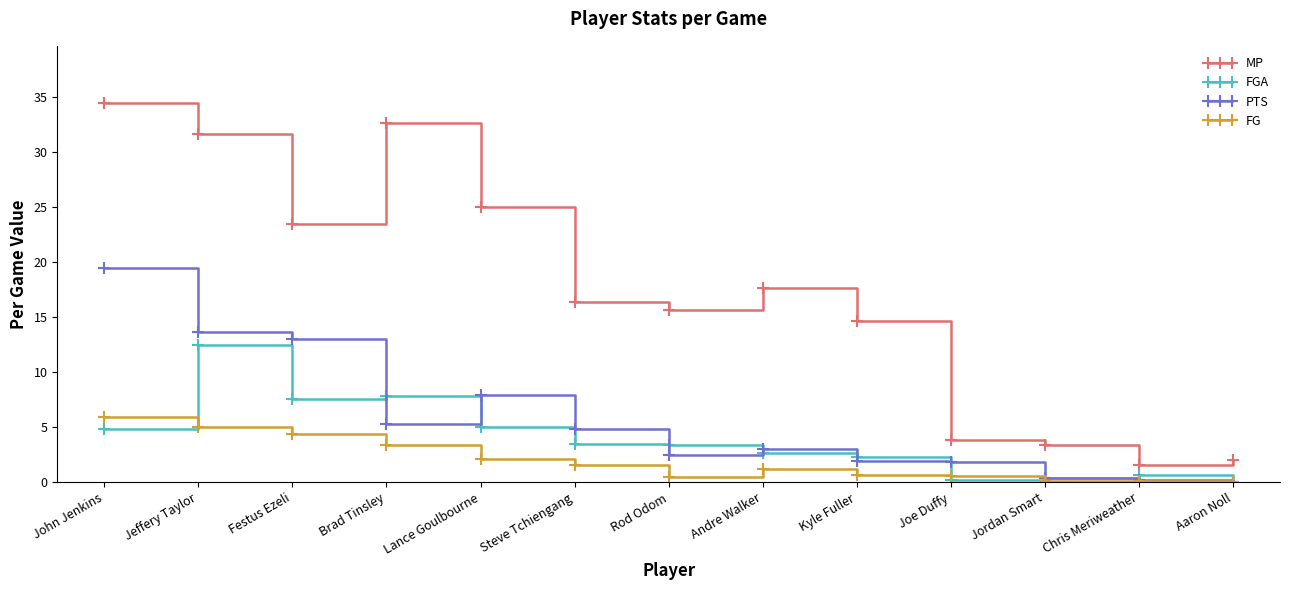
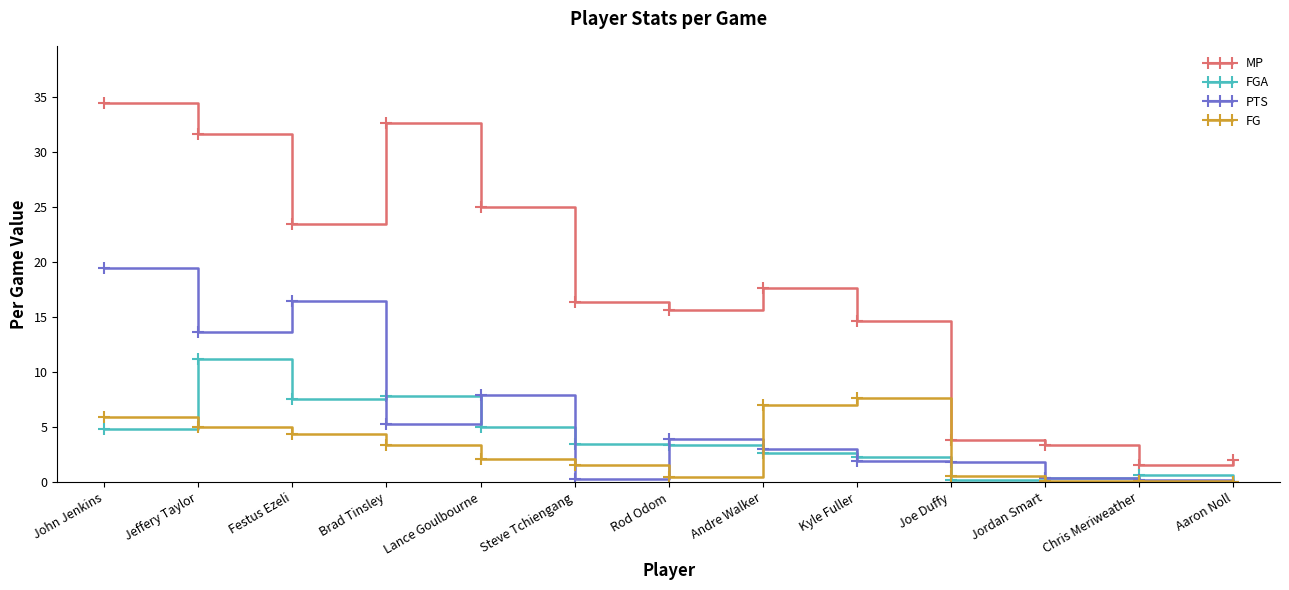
  {
    "MP": {
      "John Jenkins": 34.5,
      "Jeffery Taylor": 31.7,
      "Festus Ezeli": 23.5,
      "Brad Tinsley": 32.7,
      "Lance Goulbourne": 25.0,
      "Steve Tchiengang": 16.4,
      "Rod Odom": 15.7,
      "Andre Walker": 17.7,
      "Kyle Fuller": 14.7,
      "Joe Duffy": 3.8,
      "Jordan Smart": 3.4,
      "Chris Meriweather": 1.6,
      "Aaron Noll": 2.0
    },
    "FGA": {
      "John Jenkins": 4.8,
-     "Jeffery Taylor": 12.5,
+     "Jeffery Taylor": 11.2,
      "Festus Ezeli": 7.6,
      "Brad Tinsley": 7.8,
      "Lance Goulbourne": 5.0,
      "Steve Tchiengang": 3.5,
      "Rod Odom": 3.4,
      "Andre Walker": 2.7,
      "Kyle Fuller": 2.3,
      "Joe Duffy": 0.2,
      "Chris Meriweather": 0.7
    },
    "PTS": {
      "John Jenkins": 19.5,
      "Jeffery Taylor": 13.7,
-     "Festus Ezeli": 13.0,
+     "Festus Ezeli": 16.5,
      "Brad Tinsley": 5.3,
      "Lance Goulbourne": 7.9,
-     "Steve Tchiengang": 4.8,
-     "Rod Odom": 2.5,
+     "Steve Tchiengang": 0.3,
+     "Rod Odom": 3.9,
      "Andre Walker": 3.0,
      "Kyle Fuller": 1.9,
      "Joe Duffy": 1.8
    },
    "FG": {
      "John Jenkins": 5.9,
      "Jeffery Taylor": 5.0,
      "Festus Ezeli": 4.4,
      "Brad Tinsley": 3.4,
      "Lance Goulbourne": 2.1,
      "Steve Tchiengang": 1.6,
      "Rod Odom": 0.5,
-     "Andre Walker": 1.2,
-     "Kyle Fuller": 0.7,
+     "Andre Walker": 7.0,
+     "Kyle Fuller": 7.7,
      "Joe Duffy": 0.6,
      "Jordan Smart": 0.1
    }
  }
